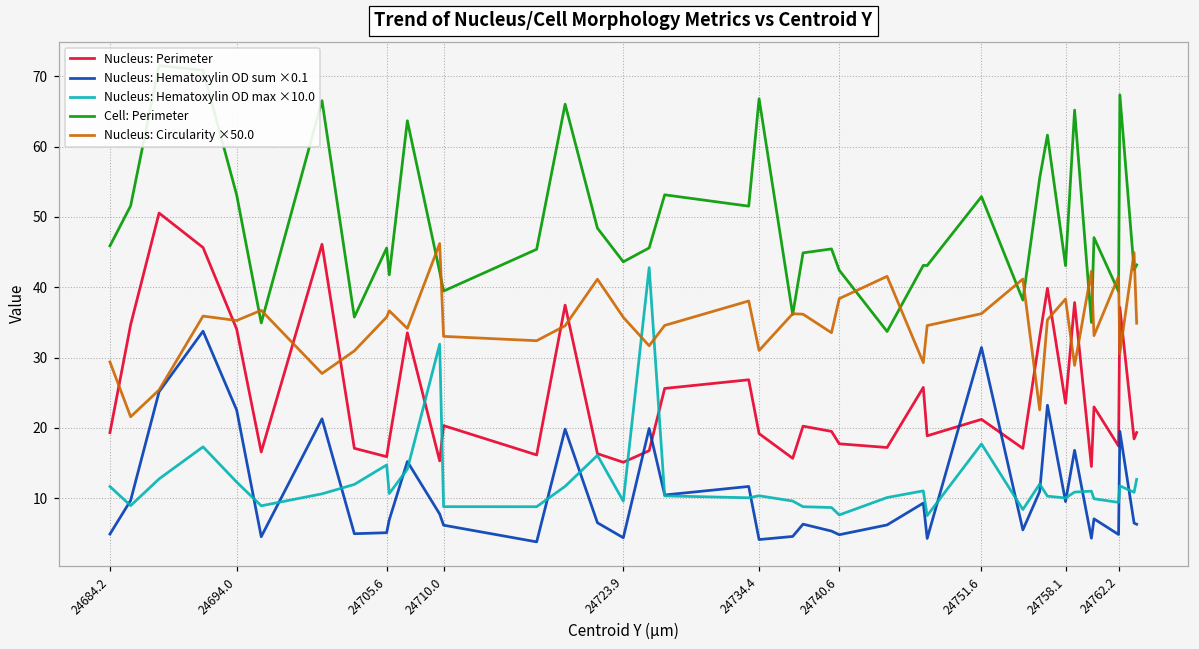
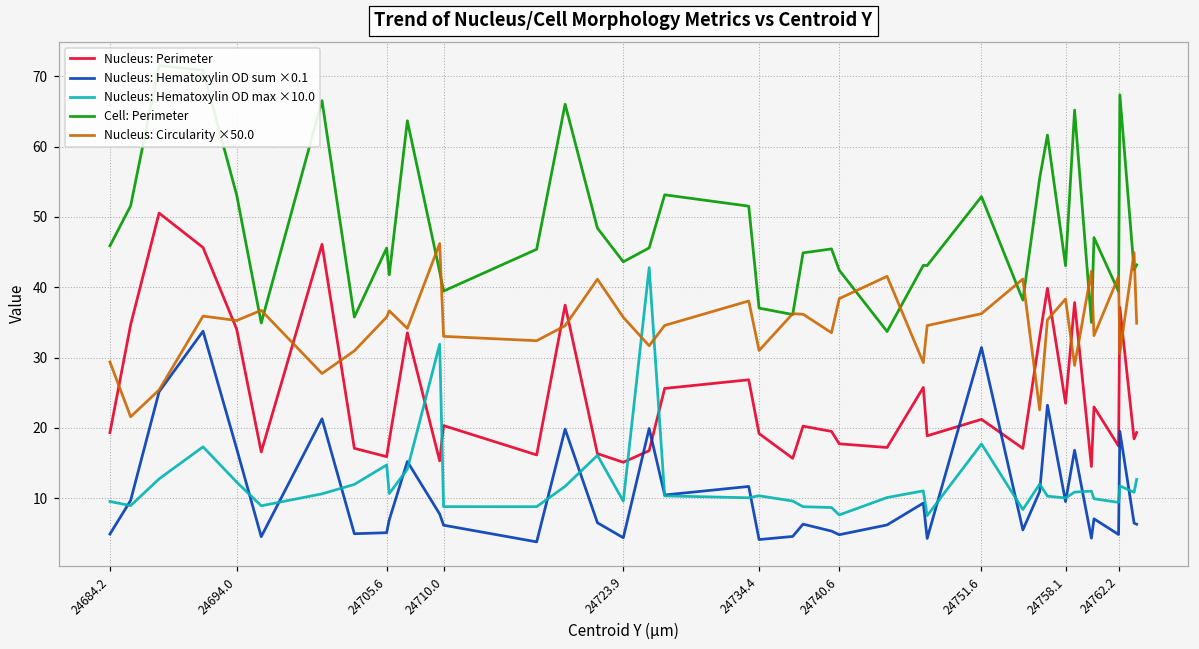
  {
    "Nucleus: Perimeter": {
      "24684.2": 19,
      "24694.0": 34,
      "24705.6": 16,
      "24710.0": 20,
      "24723.9": 15,
      "24734.4": 19,
      "24740.6": 18,
      "24751.6": 21,
      "24758.1": 24,
      "24762.2": 17
    },
    "Nucleus: Hematoxylin OD sum ×0.1": {
      "24684.2": 5,
-     "24694.0": 23,
+     "24694.0": 17,
      "24705.6": 5,
      "24710.0": 6,
      "24723.9": 4,
      "24734.4": 4,
      "24740.6": 5,
      "24751.6": 31,
      "24758.1": 10,
      "24762.2": 5
    },
    "Nucleus: Hematoxylin OD max ×10.0": {
-     "24684.2": 12,
+     "24684.2": 10,
      "24694.0": 12,
      "24705.6": 15,
      "24710.0": 9,
      "24723.9": 10,
      "24734.4": 10,
      "24740.6": 8,
      "24751.6": 18,
      "24758.1": 10,
      "24762.2": 9
    },
    "Cell: Perimeter": {
      "24684.2": 46,
      "24694.0": 53,
      "24705.6": 46,
      "24710.0": 39,
      "24723.9": 44,
-     "24734.4": 67,
+     "24734.4": 37,
      "24740.6": 42,
      "24751.6": 53,
      "24758.1": 43,
      "24762.2": 39
    },
    "Nucleus: Circularity ×50.0": {
      "24684.2": 29,
      "24694.0": 35,
      "24705.6": 36,
      "24710.0": 33,
      "24723.9": 36,
      "24734.4": 31,
      "24740.6": 38,
      "24751.6": 36,
      "24758.1": 38,
      "24762.2": 42
    }
  }
